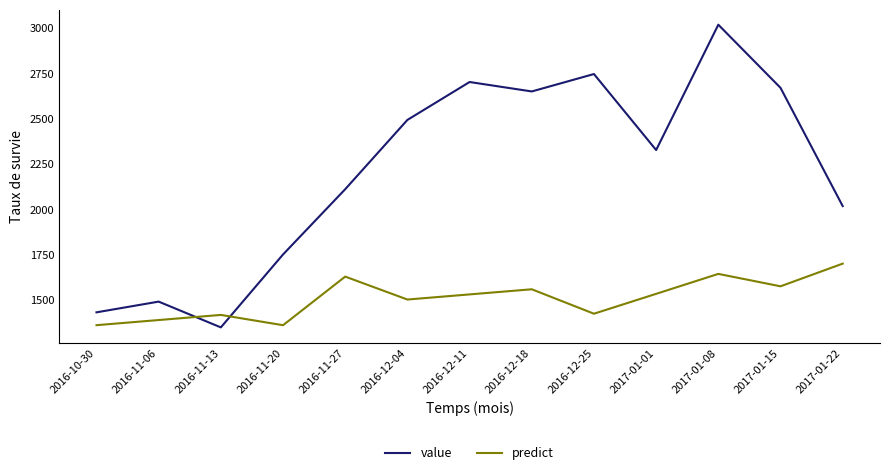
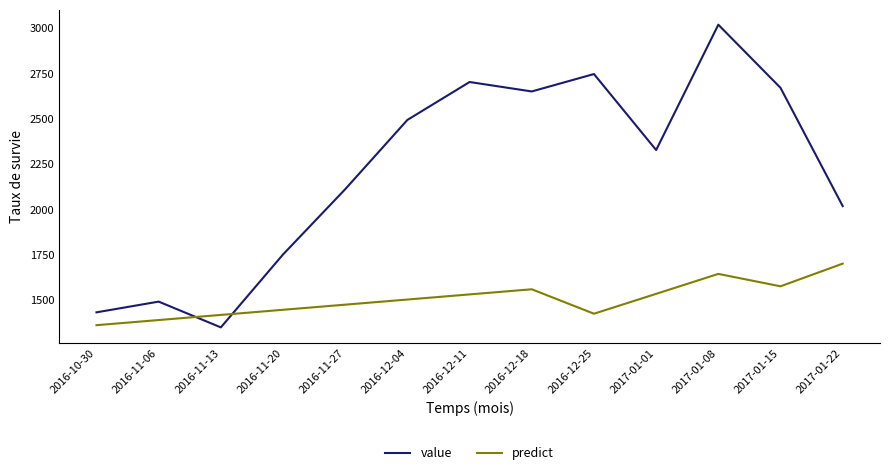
  {
    "value": {
      "2016-10-30": 1430,
      "2016-11-06": 1490,
      "2016-11-13": 1350,
      "2016-11-20": 1750,
      "2016-11-27": 2110,
      "2016-12-04": 2490,
      "2016-12-11": 2700,
      "2016-12-18": 2650,
      "2016-12-25": 2750,
      "2017-01-01": 2330,
      "2017-01-08": 3020,
      "2017-01-15": 2670,
      "2017-01-22": 2020
    },
    "predict": {
      "2016-10-30": 1360,
      "2016-11-06": 1390,
      "2016-11-13": 1420,
-     "2016-11-20": 1360,
-     "2016-11-27": 1630,
+     "2016-11-20": 1450,
+     "2016-11-27": 1470,
      "2016-12-04": 1500,
      "2016-12-11": 1530,
      "2016-12-18": 1560,
      "2016-12-25": 1420,
      "2017-01-01": 1530,
      "2017-01-08": 1640,
      "2017-01-15": 1570,
      "2017-01-22": 1700
    }
  }
